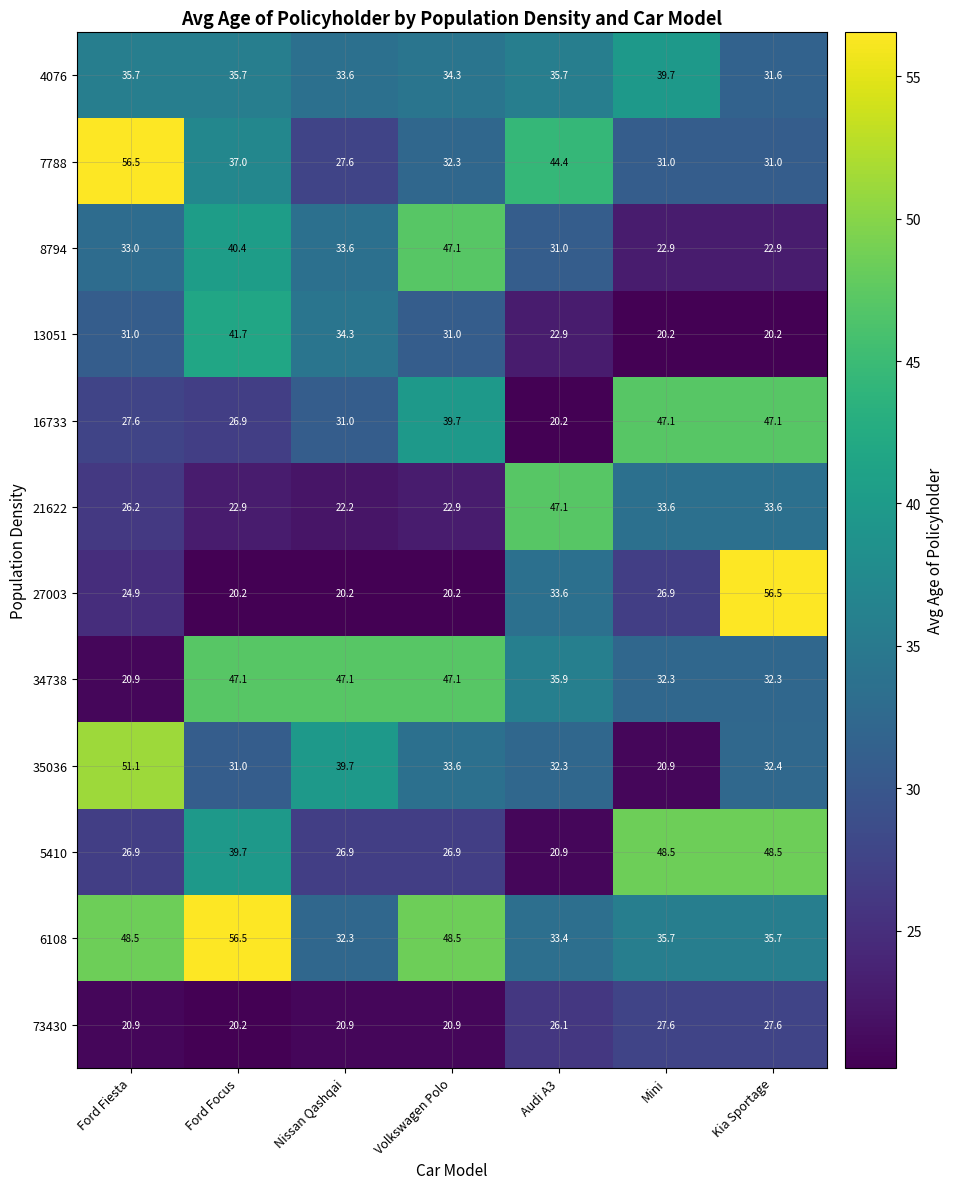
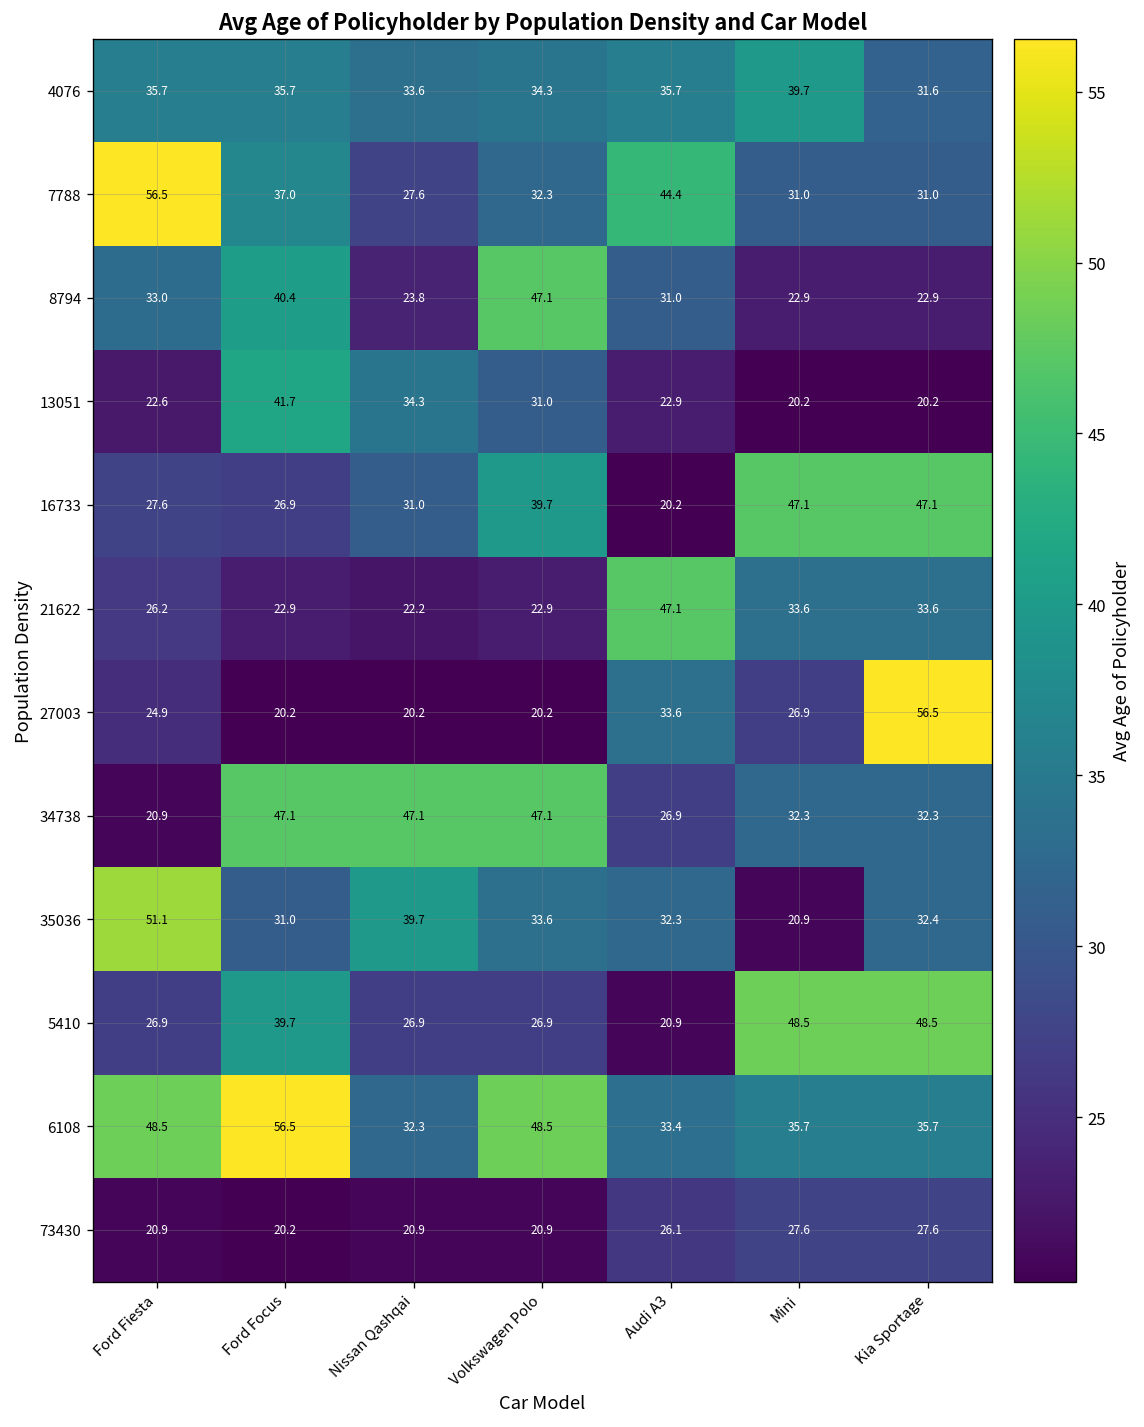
  {
    "4076": {
      "Ford Fiesta": 35.7,
      "Ford Focus": 35.7,
      "Nissan Qashqai": 33.6,
      "Volkswagen Polo": 34.3,
      "Audi A3": 35.7,
      "Mini": 39.7,
      "Kia Sportage": 31.6
    },
    "7788": {
      "Ford Fiesta": 56.5,
      "Ford Focus": 37.0,
      "Nissan Qashqai": 27.6,
      "Volkswagen Polo": 32.3,
      "Audi A3": 44.4,
      "Mini": 31.0,
      "Kia Sportage": 31.0
    },
    "8794": {
      "Ford Fiesta": 33.0,
      "Ford Focus": 40.4,
-     "Nissan Qashqai": 33.6,
+     "Nissan Qashqai": 23.8,
      "Volkswagen Polo": 47.1,
      "Audi A3": 31.0,
      "Mini": 22.9,
      "Kia Sportage": 22.9
    },
    "13051": {
-     "Ford Fiesta": 31.0,
+     "Ford Fiesta": 22.6,
      "Ford Focus": 41.7,
      "Nissan Qashqai": 34.3,
      "Volkswagen Polo": 31.0,
      "Audi A3": 22.9,
      "Mini": 20.2,
      "Kia Sportage": 20.2
    },
    "16733": {
      "Ford Fiesta": 27.6,
      "Ford Focus": 26.9,
      "Nissan Qashqai": 31.0,
      "Volkswagen Polo": 39.7,
      "Audi A3": 20.2,
      "Mini": 47.1,
      "Kia Sportage": 47.1
    },
    "21622": {
      "Ford Fiesta": 26.2,
      "Ford Focus": 22.9,
      "Nissan Qashqai": 22.2,
      "Volkswagen Polo": 22.9,
      "Audi A3": 47.1,
      "Mini": 33.6,
      "Kia Sportage": 33.6
    },
    "27003": {
      "Ford Fiesta": 24.9,
      "Ford Focus": 20.2,
      "Nissan Qashqai": 20.2,
      "Volkswagen Polo": 20.2,
      "Audi A3": 33.6,
      "Mini": 26.9,
      "Kia Sportage": 56.5
    },
    "34738": {
      "Ford Fiesta": 20.9,
      "Ford Focus": 47.1,
      "Nissan Qashqai": 47.1,
      "Volkswagen Polo": 47.1,
-     "Audi A3": 35.9,
+     "Audi A3": 26.9,
      "Mini": 32.3,
      "Kia Sportage": 32.3
    },
    "35036": {
      "Ford Fiesta": 51.1,
      "Ford Focus": 31.0,
      "Nissan Qashqai": 39.7,
      "Volkswagen Polo": 33.6,
      "Audi A3": 32.3,
      "Mini": 20.9,
      "Kia Sportage": 32.4
    },
    "5410": {
      "Ford Fiesta": 26.9,
      "Ford Focus": 39.7,
      "Nissan Qashqai": 26.9,
      "Volkswagen Polo": 26.9,
      "Audi A3": 20.9,
      "Mini": 48.5,
      "Kia Sportage": 48.5
    },
    "6108": {
      "Ford Fiesta": 48.5,
      "Ford Focus": 56.5,
      "Nissan Qashqai": 32.3,
      "Volkswagen Polo": 48.5,
      "Audi A3": 33.4,
      "Mini": 35.7,
      "Kia Sportage": 35.7
    },
    "73430": {
      "Ford Fiesta": 20.9,
      "Ford Focus": 20.2,
      "Nissan Qashqai": 20.9,
      "Volkswagen Polo": 20.9,
      "Audi A3": 26.1,
      "Mini": 27.6,
      "Kia Sportage": 27.6
    }
  }
